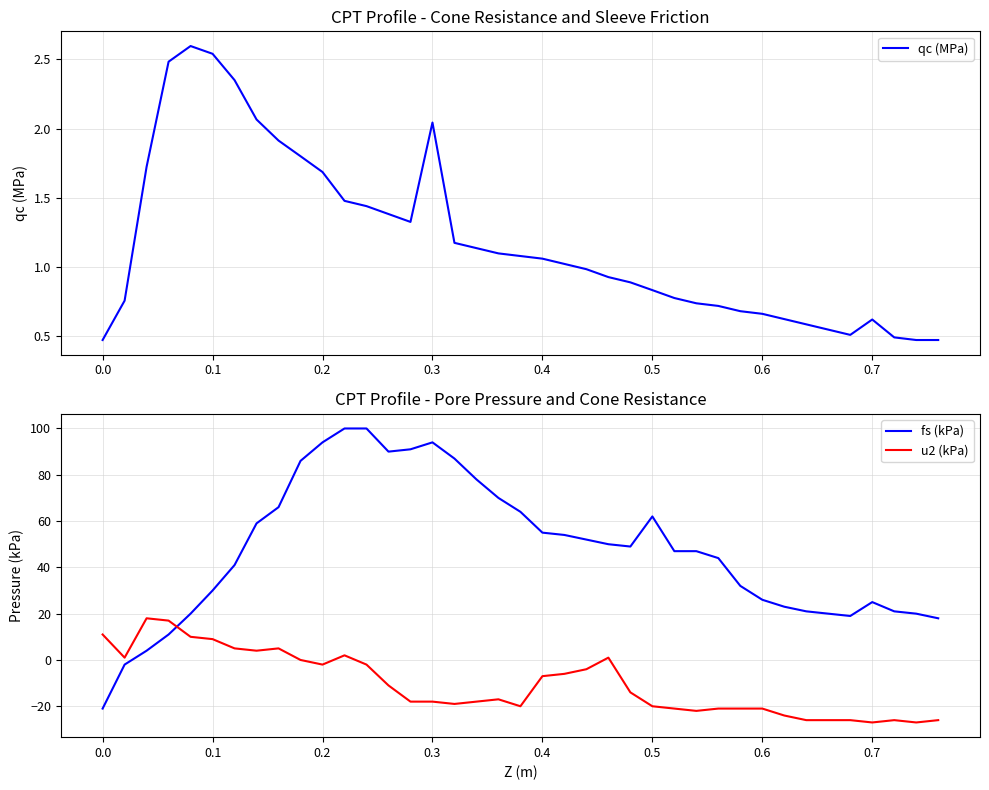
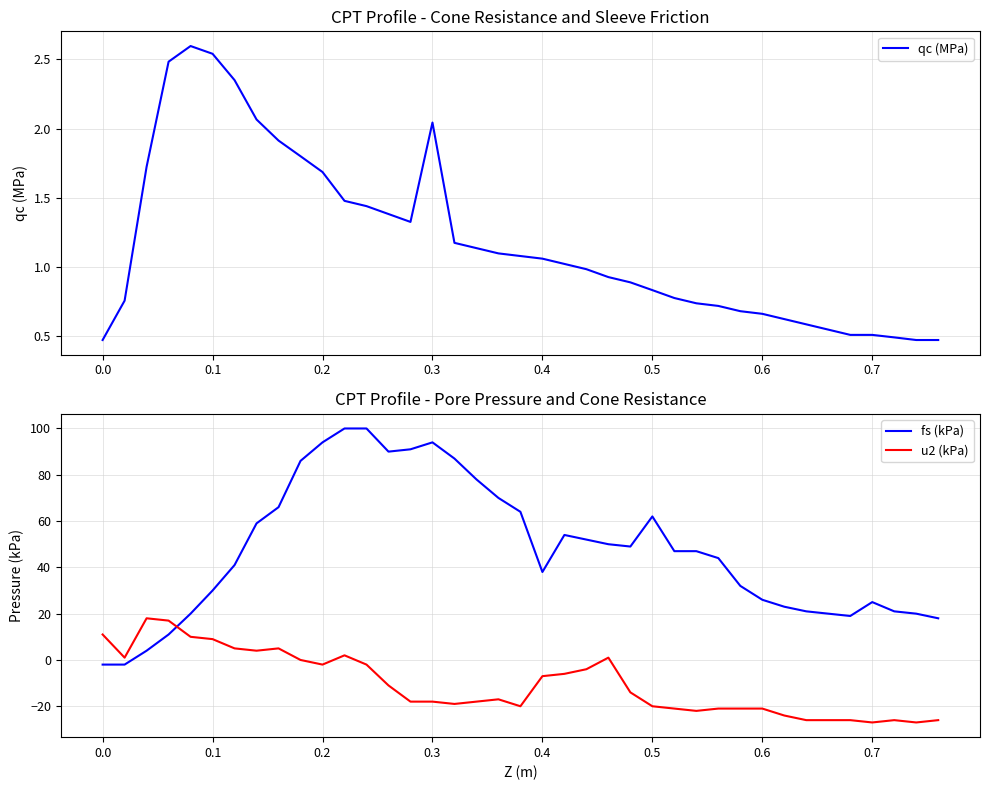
  {
    "CPT Profile - Cone Resistance and Sleeve Friction": {
      "0.0": 0.47,
      "0.1": 2.54,
      "0.2": 1.69,
      "0.3": 2.04,
      "0.4": 1.06,
      "0.5": 0.83,
      "0.6": 0.66,
-     "0.7": 0.62
+     "0.7": 0.51
    },
    "CPT Profile - Pore Pressure and Cone Resistance": {
      "fs (kPa)": {
-       "0.0": -21,
+       "0.0": -2,
        "0.1": 30,
        "0.2": 94,
        "0.3": 94,
-       "0.4": 55,
+       "0.4": 38,
        "0.5": 62,
        "0.6": 26,
        "0.7": 25
      },
      "u2 (kPa)": {
        "0.0": 11,
        "0.1": 9,
        "0.2": -2,
        "0.3": -18,
        "0.4": -7,
        "0.5": -20,
        "0.6": -21,
        "0.7": -27
      }
    }
  }
